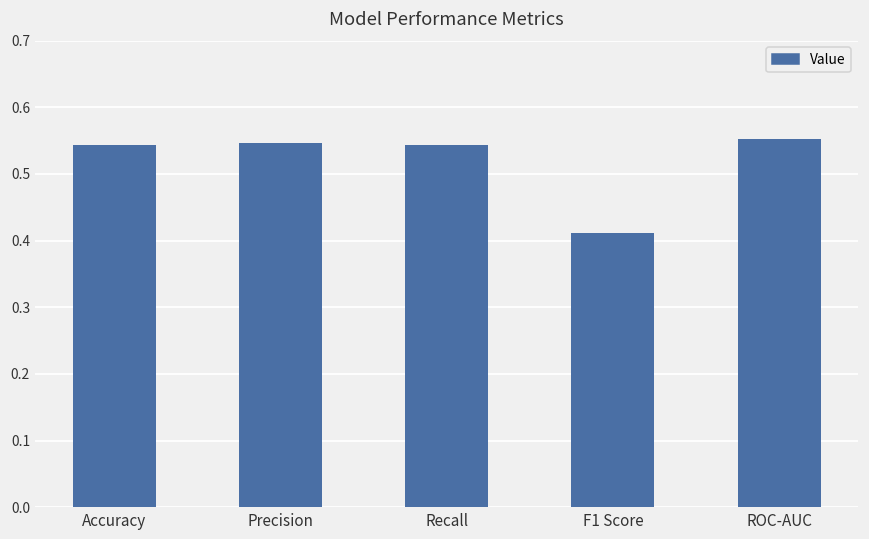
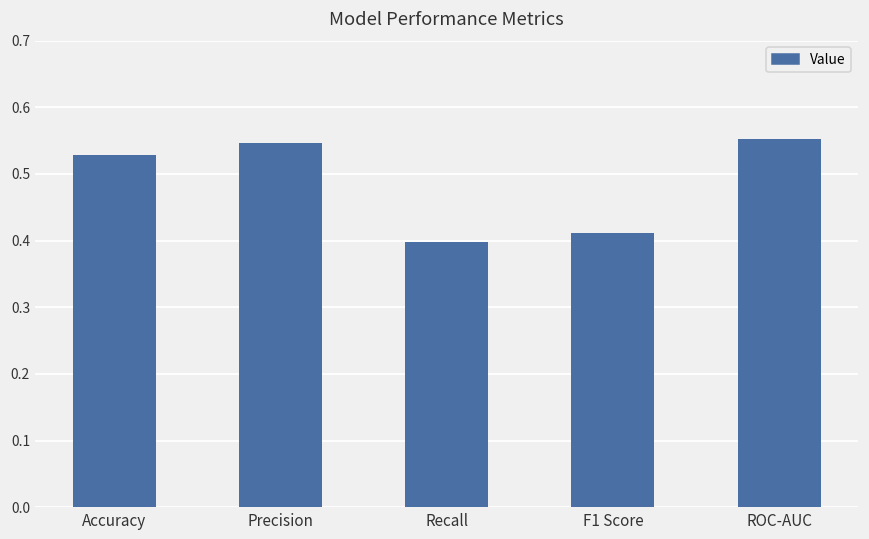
  {
-   "Accuracy": 0.54,
+   "Accuracy": 0.53,
    "Precision": 0.55,
-   "Recall": 0.54,
+   "Recall": 0.40,
    "F1 Score": 0.41,
    "ROC-AUC": 0.55
  }
